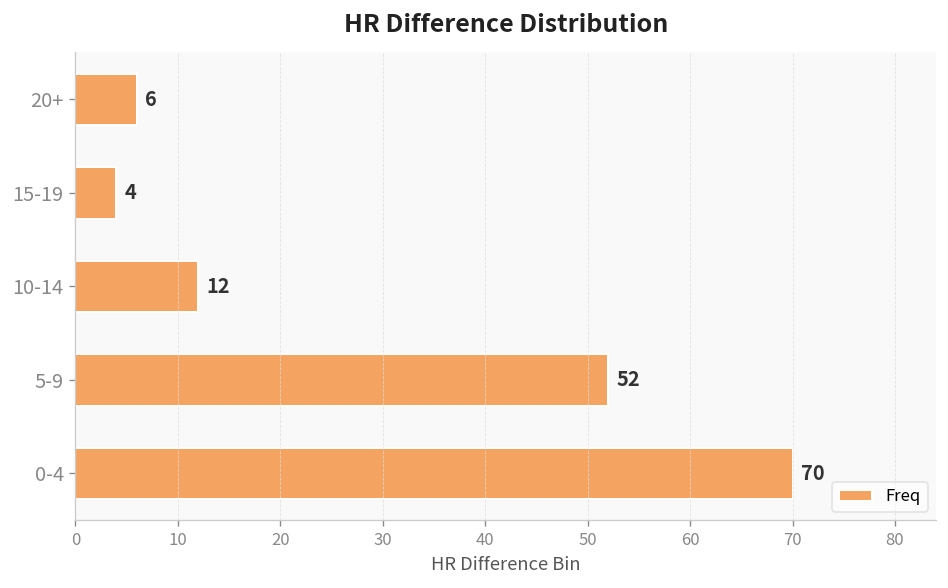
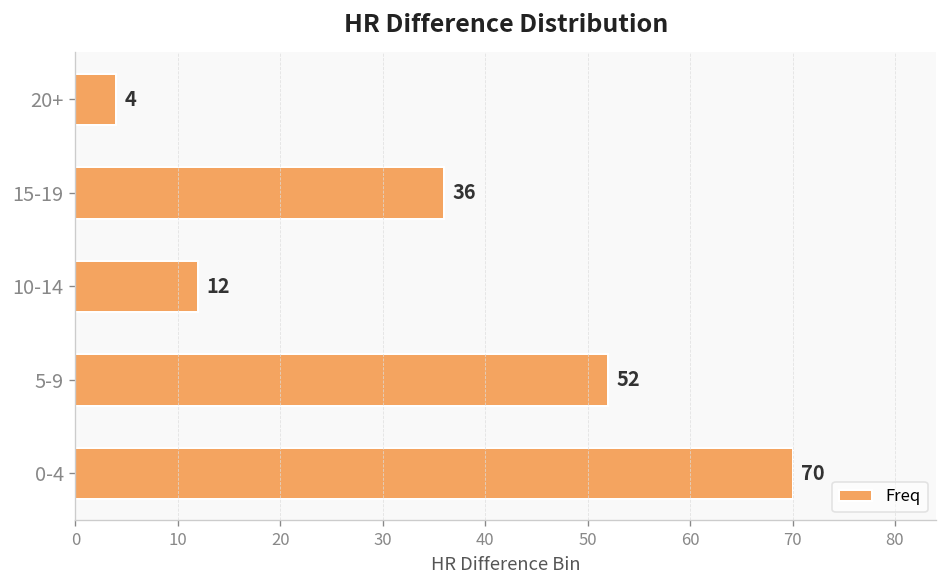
  {
-   "20+": 6,
-   "15-19": 4,
+   "20+": 4,
+   "15-19": 36,
    "10-14": 12,
    "5-9": 52,
    "0-4": 70
  }
